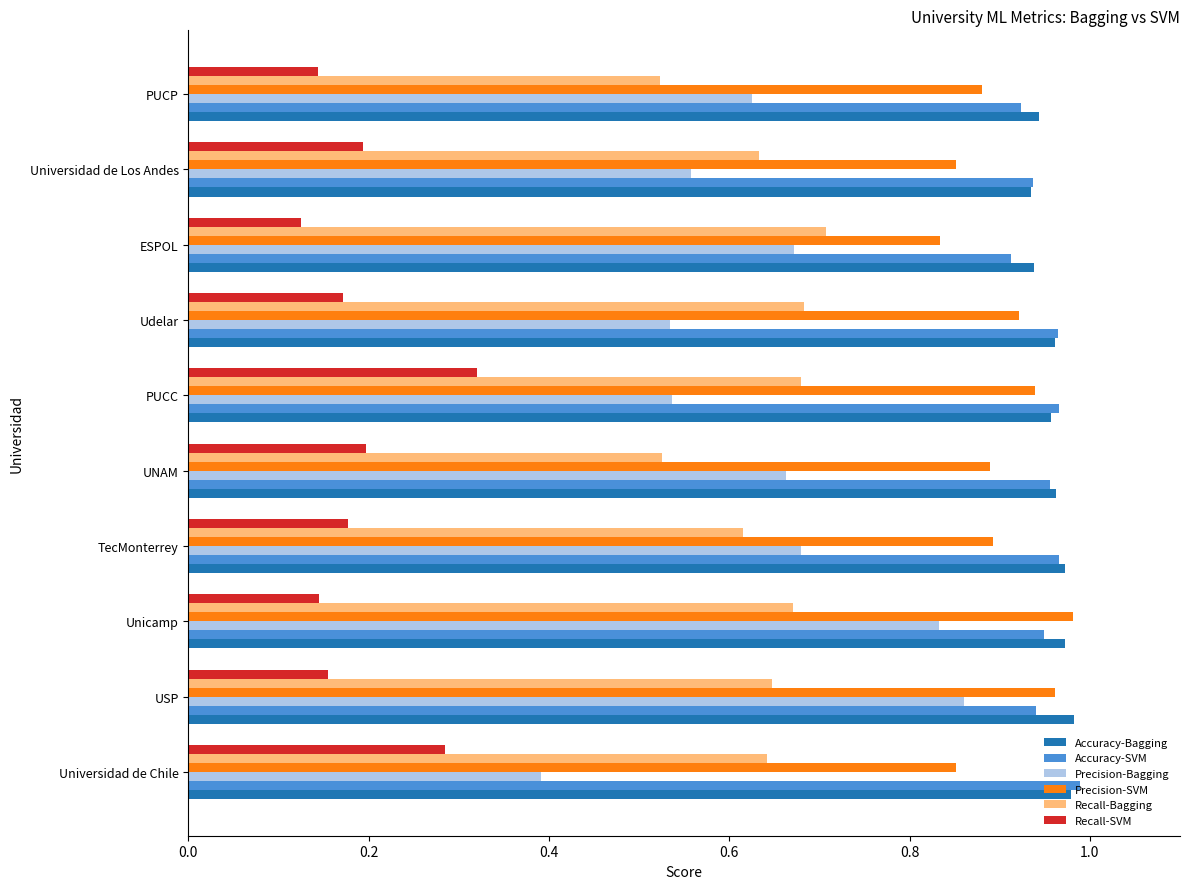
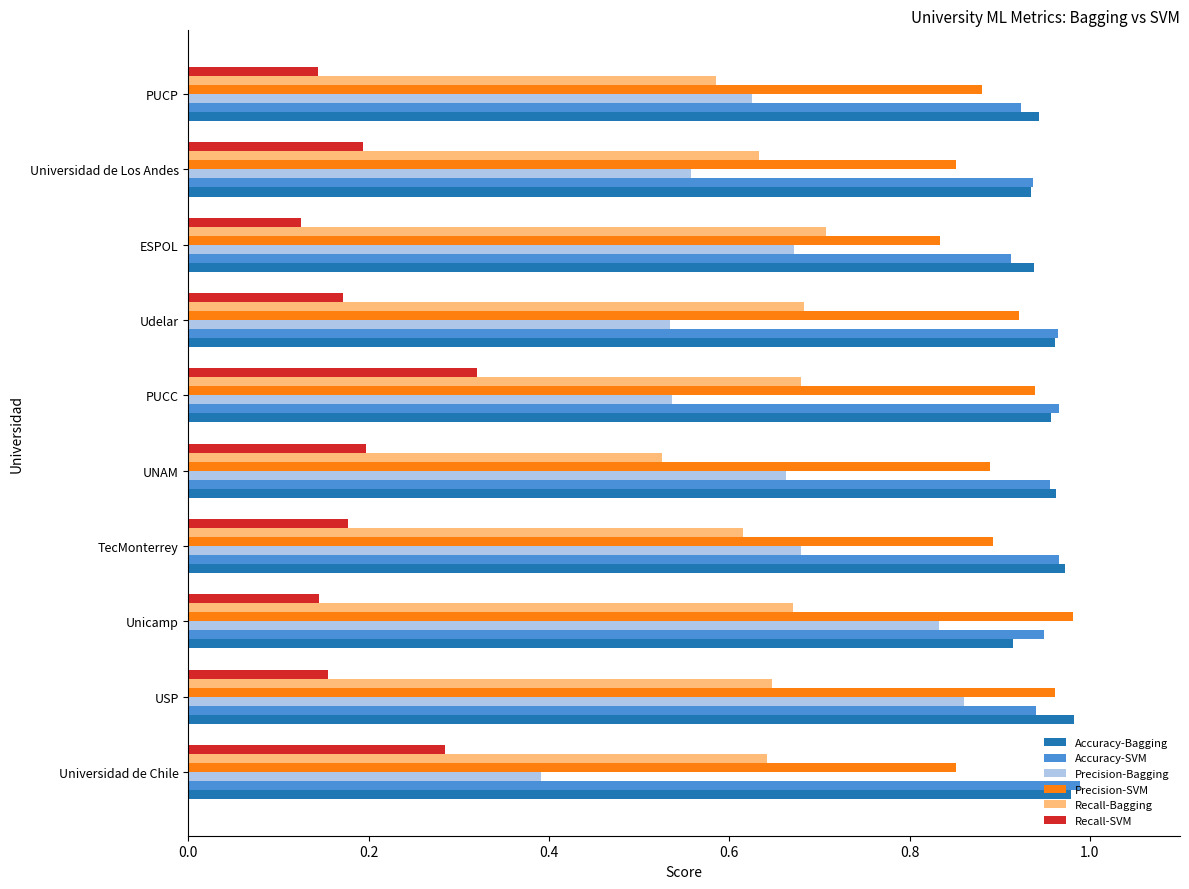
  {
    "Accuracy-Bagging": {
      "PUCP": 0.94,
      "Universidad de Los Andes": 0.93,
      "ESPOL": 0.94,
      "Udelar": 0.96,
      "PUCC": 0.96,
      "UNAM": 0.96,
      "TecMonterrey": 0.97,
-     "Unicamp": 0.97,
+     "Unicamp": 0.91,
      "USP": 0.98,
      "Universidad de Chile": 0.98
    },
    "Accuracy-SVM": {
      "PUCP": 0.92,
      "Universidad de Los Andes": 0.94,
      "ESPOL": 0.91,
      "Udelar": 0.96,
      "PUCC": 0.97,
      "UNAM": 0.96,
      "TecMonterrey": 0.97,
      "Unicamp": 0.95,
      "USP": 0.94,
      "Universidad de Chile": 0.99
    },
    "Precision-Bagging": {
      "PUCP": 0.63,
      "Universidad de Los Andes": 0.56,
      "ESPOL": 0.67,
      "Udelar": 0.53,
      "PUCC": 0.54,
      "UNAM": 0.66,
      "TecMonterrey": 0.68,
      "Unicamp": 0.83,
      "USP": 0.86,
      "Universidad de Chile": 0.39
    },
    "Precision-SVM": {
      "PUCP": 0.88,
      "Universidad de Los Andes": 0.85,
      "ESPOL": 0.83,
      "Udelar": 0.92,
      "PUCC": 0.94,
      "UNAM": 0.89,
      "TecMonterrey": 0.89,
      "Unicamp": 0.98,
      "USP": 0.96,
      "Universidad de Chile": 0.85
    },
    "Recall-Bagging": {
-     "PUCP": 0.52,
+     "PUCP": 0.59,
      "Universidad de Los Andes": 0.63,
      "ESPOL": 0.71,
      "Udelar": 0.68,
      "PUCC": 0.68,
      "UNAM": 0.53,
      "TecMonterrey": 0.62,
      "Unicamp": 0.67,
      "USP": 0.65,
      "Universidad de Chile": 0.64
    },
    "Recall-SVM": {
      "PUCP": 0.14,
      "Universidad de Los Andes": 0.19,
      "ESPOL": 0.13,
      "Udelar": 0.17,
      "PUCC": 0.32,
      "UNAM": 0.20,
      "TecMonterrey": 0.18,
      "Unicamp": 0.15,
      "USP": 0.16,
      "Universidad de Chile": 0.29
    }
  }
